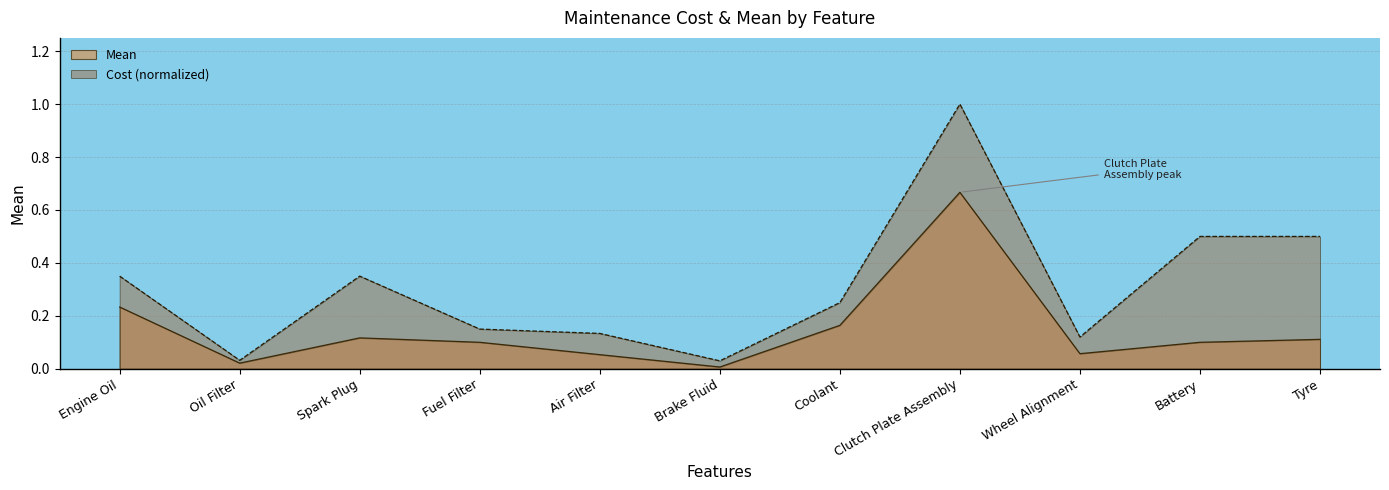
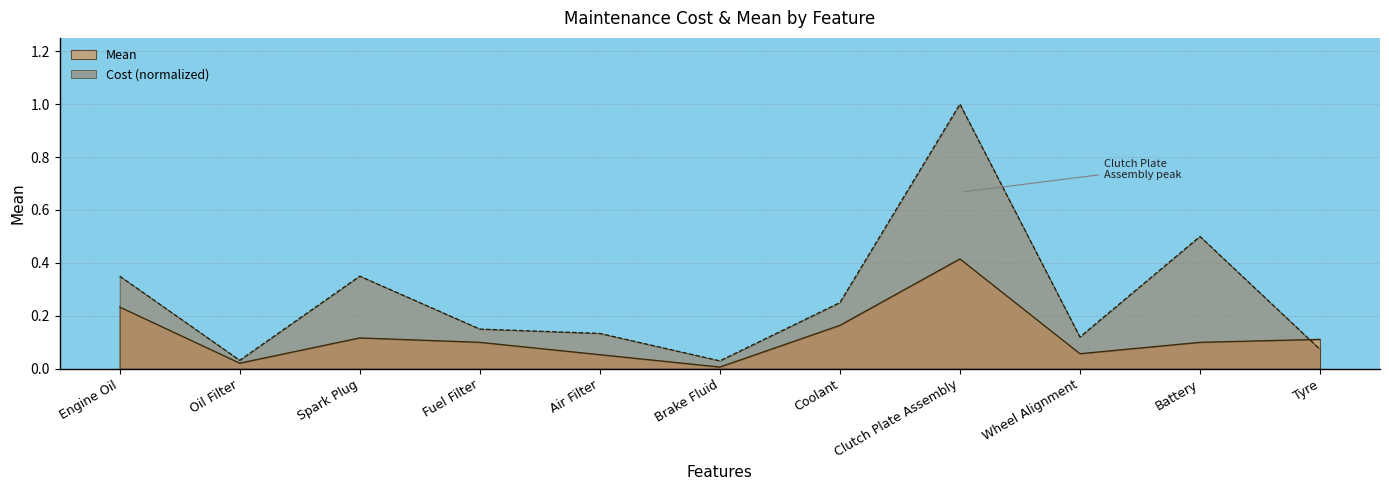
  {
    "Mean": {
      "Engine Oil": 0.23,
      "Oil Filter": 0.02,
      "Spark Plug": 0.12,
      "Fuel Filter": 0.10,
      "Air Filter": 0.05,
      "Brake Fluid": 0.01,
      "Coolant": 0.16,
-     "Clutch Plate Assembly": 0.67,
+     "Clutch Plate Assembly": 0.42,
      "Wheel Alignment": 0.06,
      "Battery": 0.10,
      "Tyre": 0.11
    },
    "Cost (normalized)": {
      "Engine Oil": 0.35,
      "Oil Filter": 0.03,
      "Spark Plug": 0.35,
      "Fuel Filter": 0.15,
      "Air Filter": 0.13,
      "Brake Fluid": 0.03,
      "Coolant": 0.25,
      "Clutch Plate Assembly": 1.00,
      "Wheel Alignment": 0.12,
      "Battery": 0.50,
-     "Tyre": 0.50
+     "Tyre": 0.07
    }
  }
